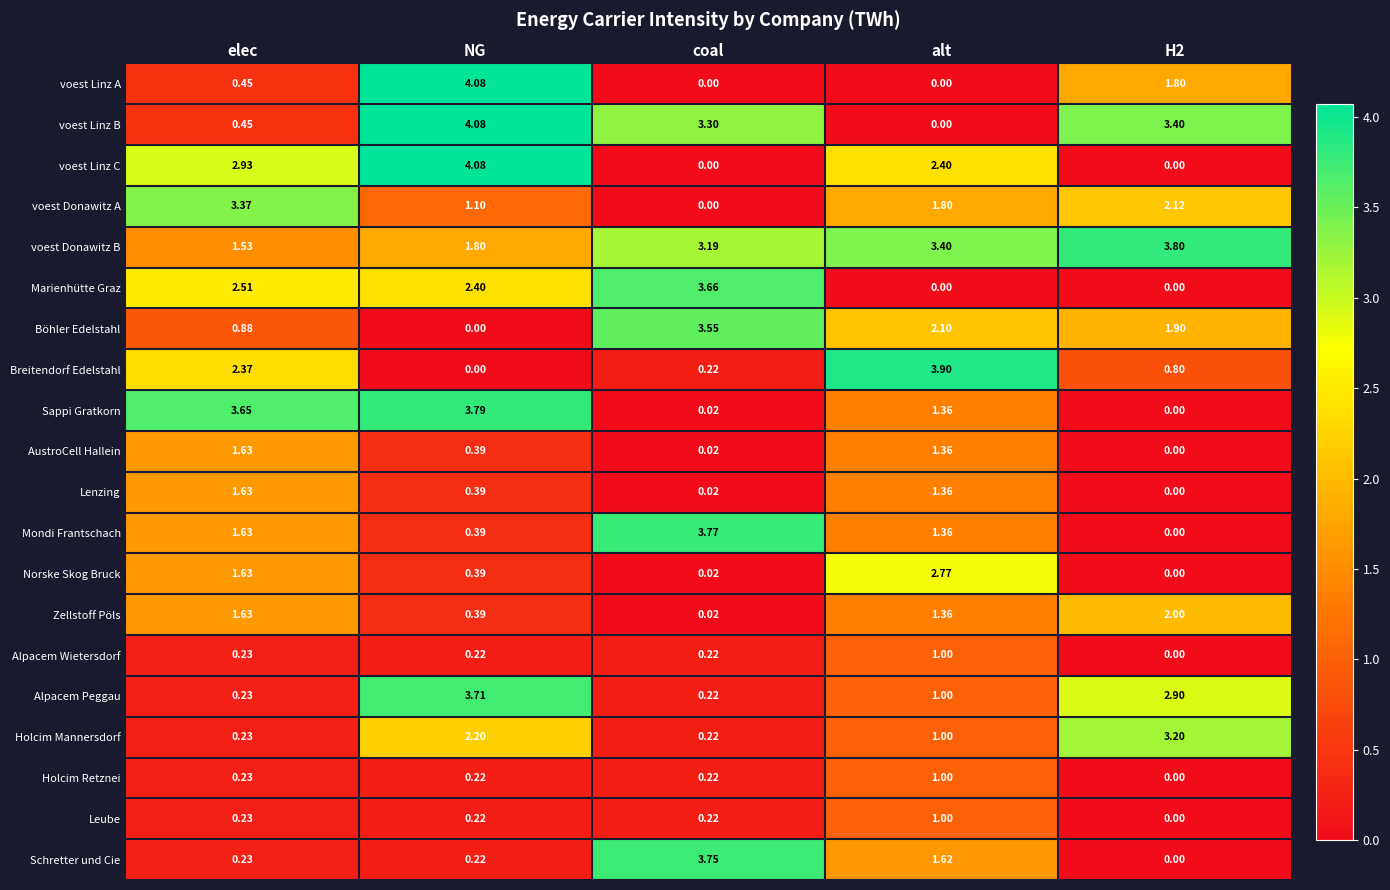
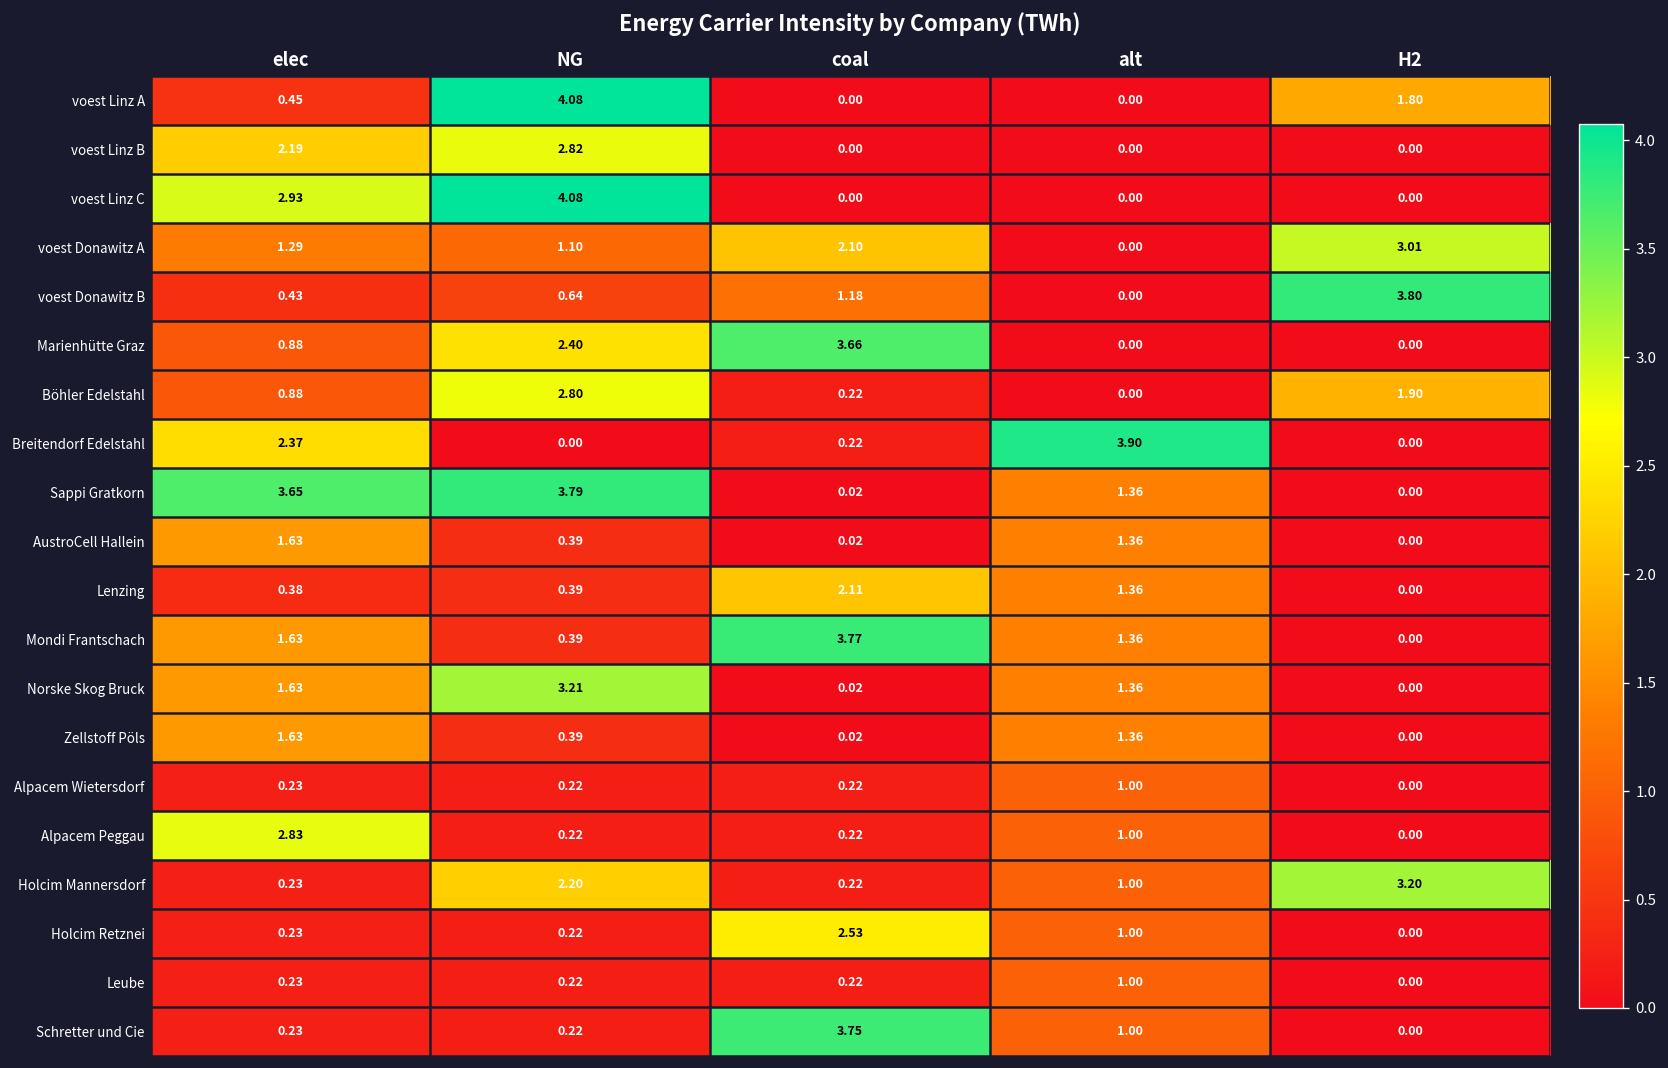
  {
    "voest Linz A": {
      "elec": 0.45,
      "NG": 4.08,
      "coal": 0.00,
      "alt": 0.00,
      "H2": 1.80
    },
    "voest Linz B": {
-     "elec": 0.45,
-     "NG": 4.08,
-     "coal": 3.30,
+     "elec": 2.19,
+     "NG": 2.82,
+     "coal": 0.00,
      "alt": 0.00,
-     "H2": 3.40
+     "H2": 0.00
    },
    "voest Linz C": {
      "elec": 2.93,
      "NG": 4.08,
      "coal": 0.00,
-     "alt": 2.40,
+     "alt": 0.00,
      "H2": 0.00
    },
    "voest Donawitz A": {
-     "elec": 3.37,
+     "elec": 1.29,
      "NG": 1.10,
-     "coal": 0.00,
-     "alt": 1.80,
-     "H2": 2.12
+     "coal": 2.10,
+     "alt": 0.00,
+     "H2": 3.01
    },
    "voest Donawitz B": {
-     "elec": 1.53,
-     "NG": 1.80,
-     "coal": 3.19,
-     "alt": 3.40,
+     "elec": 0.43,
+     "NG": 0.64,
+     "coal": 1.18,
+     "alt": 0.00,
      "H2": 3.80
    },
    "Marienhütte Graz": {
-     "elec": 2.51,
+     "elec": 0.88,
      "NG": 2.40,
      "coal": 3.66,
      "alt": 0.00,
      "H2": 0.00
    },
    "Böhler Edelstahl": {
      "elec": 0.88,
-     "NG": 0.00,
-     "coal": 3.55,
-     "alt": 2.10,
+     "NG": 2.80,
+     "coal": 0.22,
+     "alt": 0.00,
      "H2": 1.90
    },
    "Breitendorf Edelstahl": {
      "elec": 2.37,
      "NG": 0.00,
      "coal": 0.22,
      "alt": 3.90,
-     "H2": 0.80
+     "H2": 0.00
    },
    "Sappi Gratkorn": {
      "elec": 3.65,
      "NG": 3.79,
      "coal": 0.02,
      "alt": 1.36,
      "H2": 0.00
    },
    "AustroCell Hallein": {
      "elec": 1.63,
      "NG": 0.39,
      "coal": 0.02,
      "alt": 1.36,
      "H2": 0.00
    },
    "Lenzing": {
-     "elec": 1.63,
+     "elec": 0.38,
      "NG": 0.39,
-     "coal": 0.02,
+     "coal": 2.11,
      "alt": 1.36,
      "H2": 0.00
    },
    "Mondi Frantschach": {
      "elec": 1.63,
      "NG": 0.39,
      "coal": 3.77,
      "alt": 1.36,
      "H2": 0.00
    },
    "Norske Skog Bruck": {
      "elec": 1.63,
-     "NG": 0.39,
+     "NG": 3.21,
      "coal": 0.02,
-     "alt": 2.77,
+     "alt": 1.36,
      "H2": 0.00
    },
    "Zellstoff Pöls": {
      "elec": 1.63,
      "NG": 0.39,
      "coal": 0.02,
      "alt": 1.36,
-     "H2": 2.00
+     "H2": 0.00
    },
    "Alpacem Wietersdorf": {
      "elec": 0.23,
      "NG": 0.22,
      "coal": 0.22,
      "alt": 1.00,
      "H2": 0.00
    },
    "Alpacem Peggau": {
-     "elec": 0.23,
-     "NG": 3.71,
+     "elec": 2.83,
+     "NG": 0.22,
      "coal": 0.22,
      "alt": 1.00,
-     "H2": 2.90
+     "H2": 0.00
    },
    "Holcim Mannersdorf": {
      "elec": 0.23,
      "NG": 2.20,
      "coal": 0.22,
      "alt": 1.00,
      "H2": 3.20
    },
    "Holcim Retznei": {
      "elec": 0.23,
      "NG": 0.22,
-     "coal": 0.22,
+     "coal": 2.53,
      "alt": 1.00,
      "H2": 0.00
    },
    "Leube": {
      "elec": 0.23,
      "NG": 0.22,
      "coal": 0.22,
      "alt": 1.00,
      "H2": 0.00
    },
    "Schretter und Cie": {
      "elec": 0.23,
      "NG": 0.22,
      "coal": 3.75,
-     "alt": 1.62,
+     "alt": 1.00,
      "H2": 0.00
    }
  }
